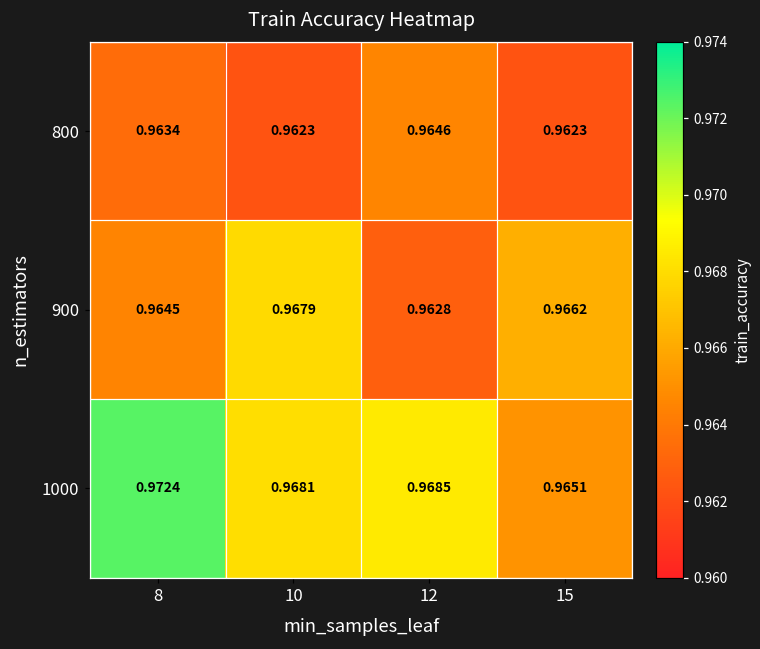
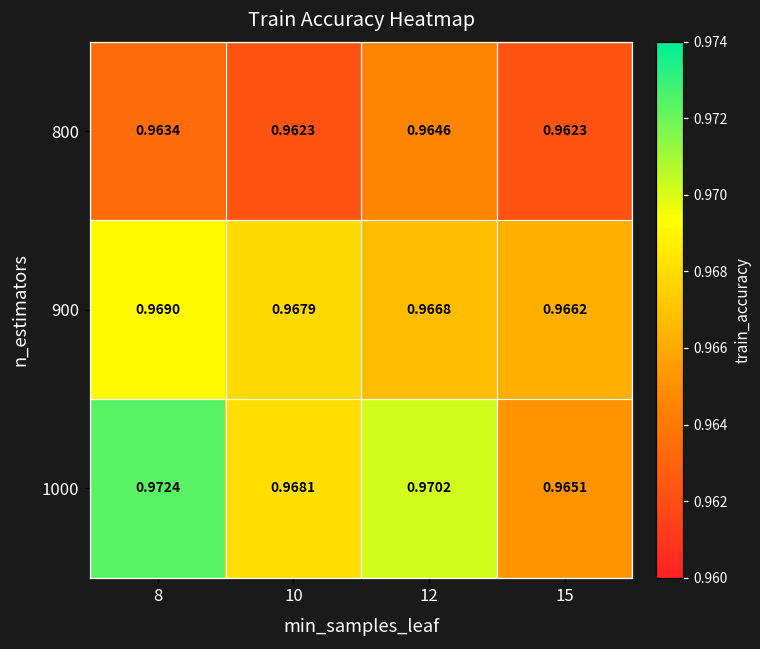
  {
    "800": {
      "8": 0.9634,
      "10": 0.9623,
      "12": 0.9646,
      "15": 0.9623
    },
    "900": {
-     "8": 0.9645,
+     "8": 0.9690,
      "10": 0.9679,
-     "12": 0.9628,
+     "12": 0.9668,
      "15": 0.9662
    },
    "1000": {
      "8": 0.9724,
      "10": 0.9681,
-     "12": 0.9685,
+     "12": 0.9702,
      "15": 0.9651
    }
  }
